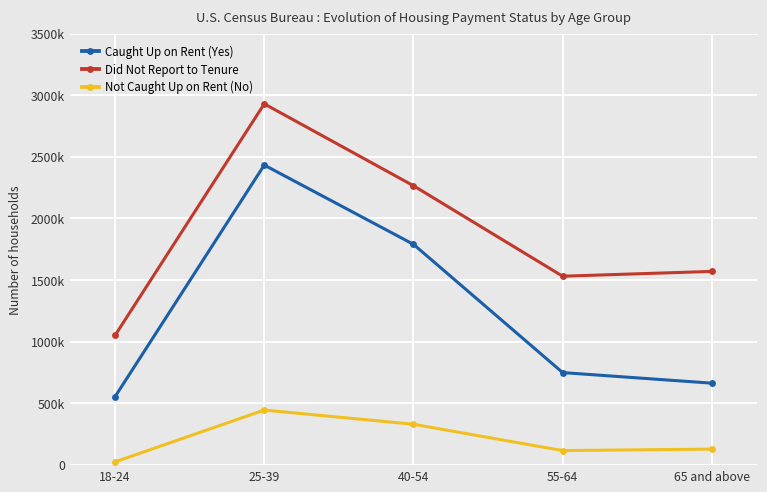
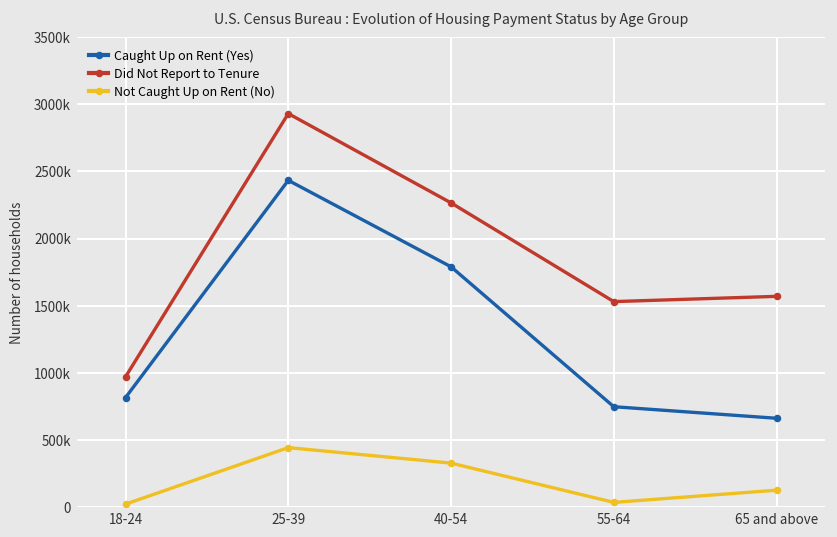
  {
    "Caught Up on Rent (Yes)": {
-     "18-24": 550000,
+     "18-24": 820000,
      "25-39": 2430000,
      "40-54": 1790000,
      "55-64": 750000,
      "65 and above": 660000
    },
    "Did Not Report to Tenure": {
-     "18-24": 1050000,
+     "18-24": 970000,
      "25-39": 2930000,
      "40-54": 2270000,
      "55-64": 1530000,
      "65 and above": 1570000
    },
    "Not Caught Up on Rent (No)": {
      "18-24": 20000,
      "25-39": 440000,
      "40-54": 330000,
-     "55-64": 110000,
+     "55-64": 40000,
      "65 and above": 130000
    }
  }
